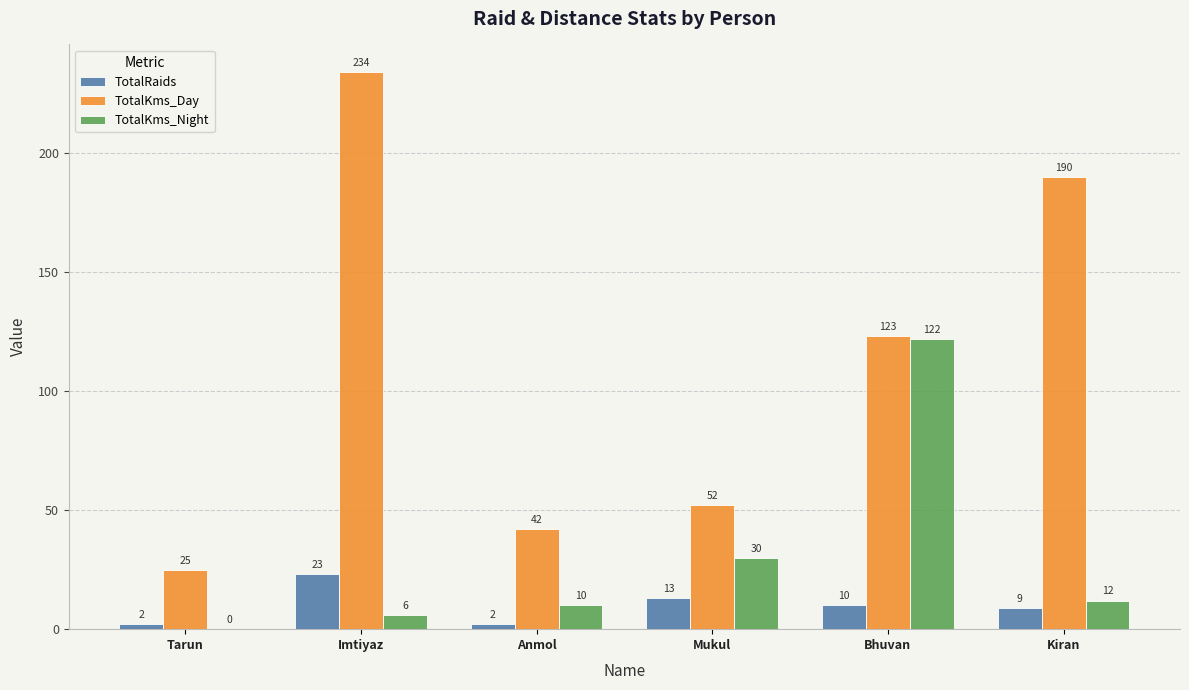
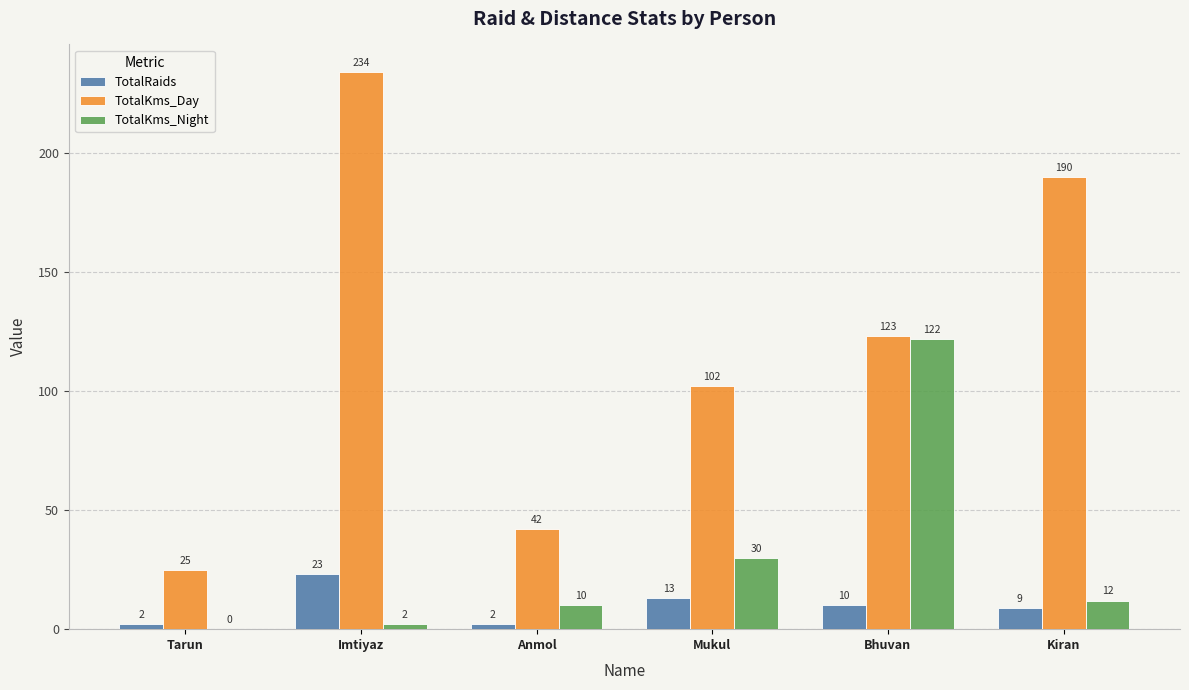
  {
    "TotalRaids": {
      "Tarun": 2,
      "Imtiyaz": 23,
      "Anmol": 2,
      "Mukul": 13,
      "Bhuvan": 10,
      "Kiran": 9
    },
    "TotalKms_Day": {
      "Tarun": 25,
      "Imtiyaz": 234,
      "Anmol": 42,
-     "Mukul": 52,
+     "Mukul": 102,
      "Bhuvan": 123,
      "Kiran": 190
    },
    "TotalKms_Night": {
      "Tarun": 0,
-     "Imtiyaz": 6,
+     "Imtiyaz": 2,
      "Anmol": 10,
      "Mukul": 30,
      "Bhuvan": 122,
      "Kiran": 12
    }
  }
